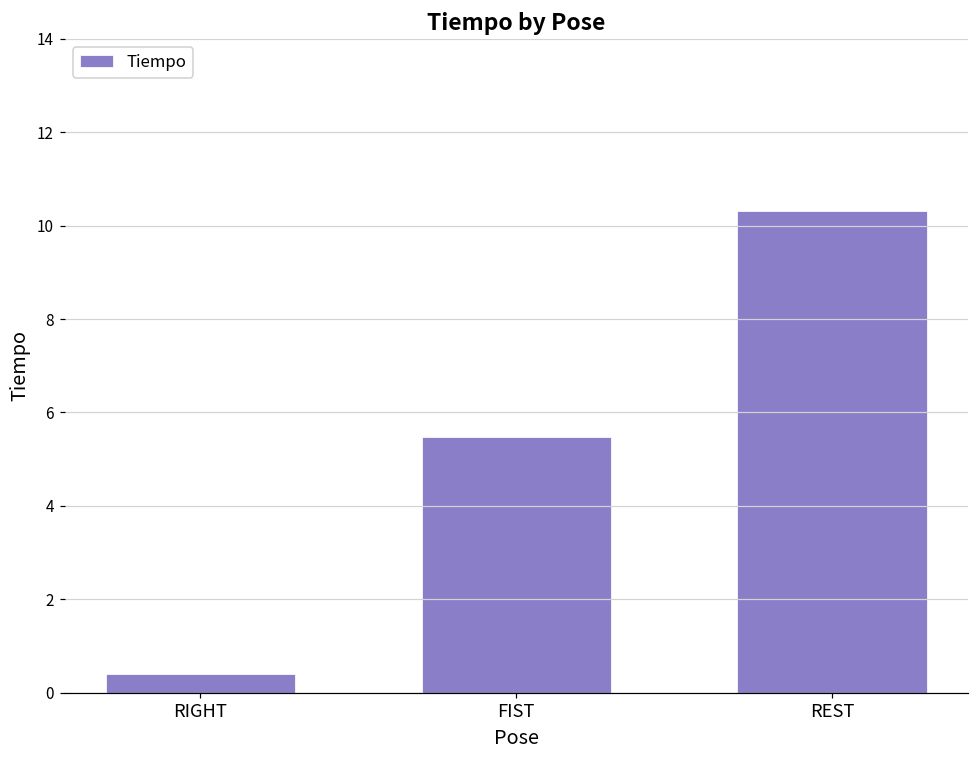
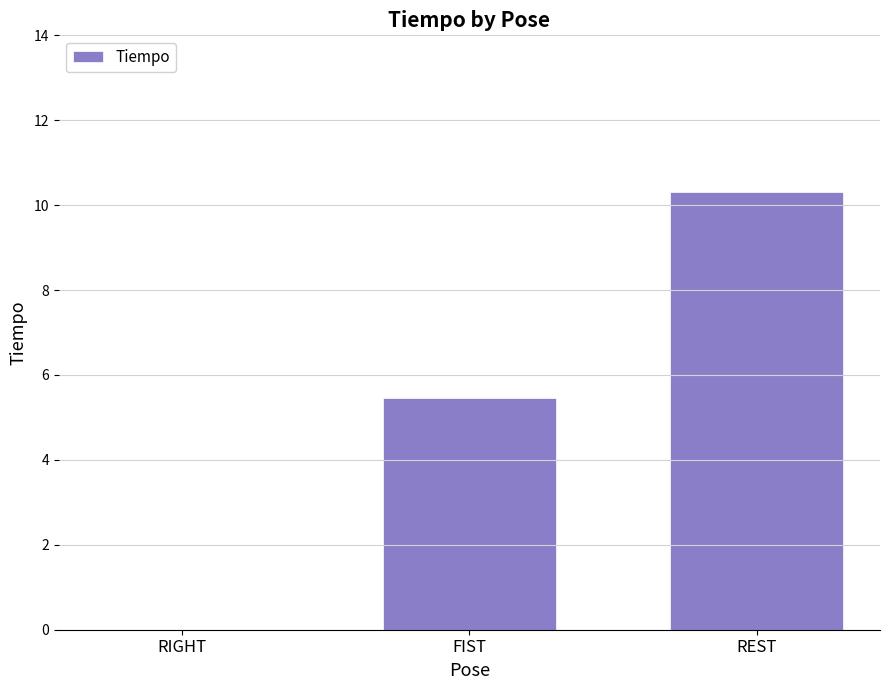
  {
-   "RIGHT": 0.4,
+   "RIGHT": 0.0,
    "FIST": 5.5,
    "REST": 10.3
  }
